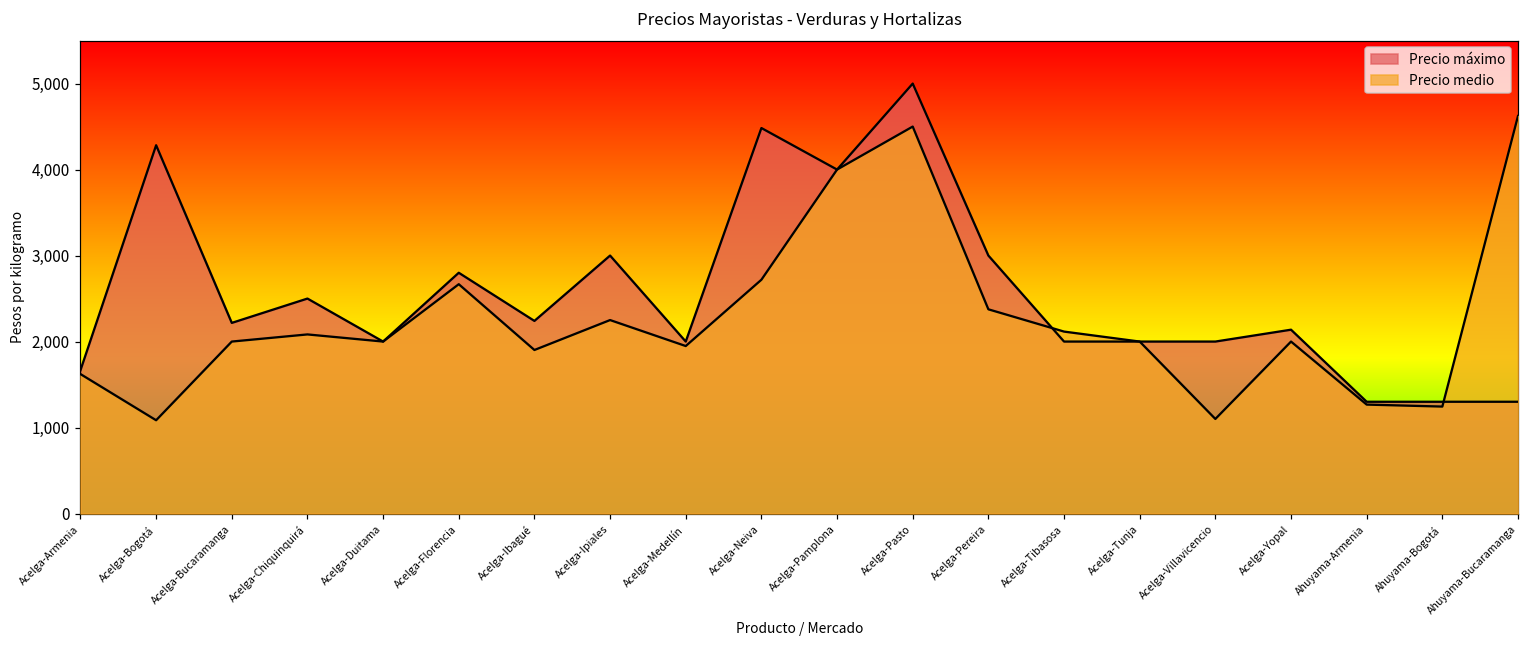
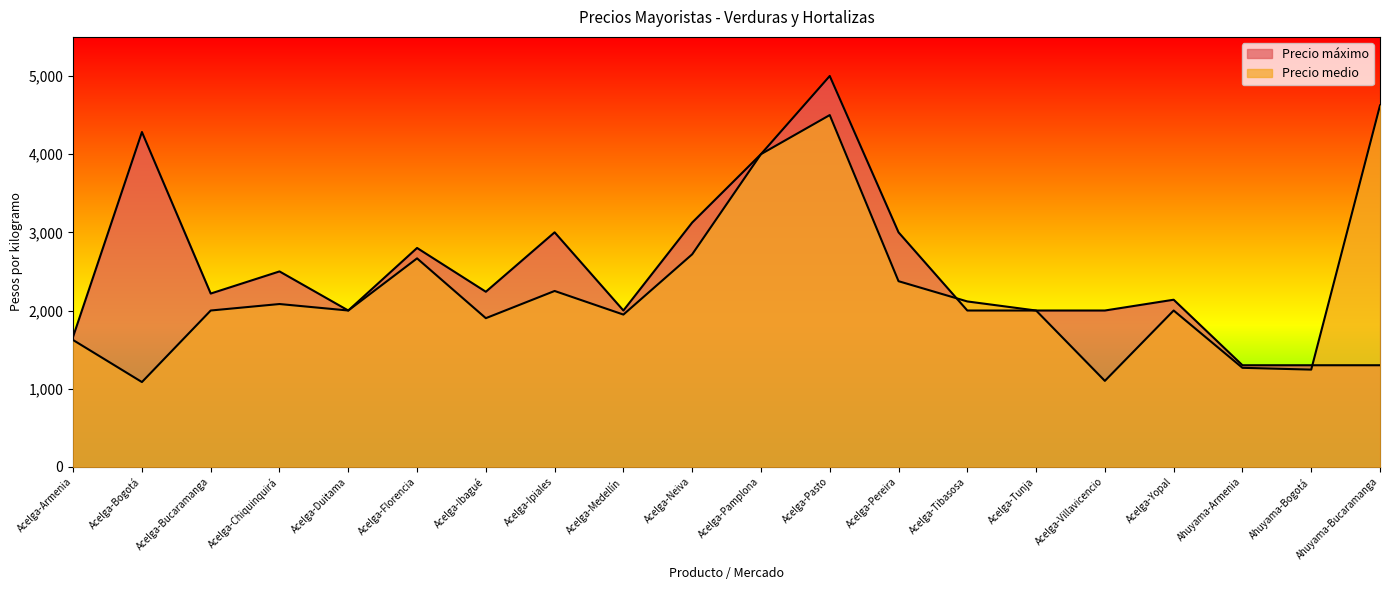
  {
    "Precio máximo": {
      "Acelga-Armenia": "1,700",
      "Acelga-Bogotá": "4,300",
      "Acelga-Bucaramanga": "2,200",
      "Acelga-Chiquinquirá": "2,500",
      "Acelga-Florencia": "2,800",
      "Acelga-Ibagué": "2,200",
      "Acelga-Ipiales": "3,000",
      "Acelga-Medellín": "2,000",
-     "Acelga-Neiva": "4,500",
+     "Acelga-Neiva": "3,100",
      "Acelga-Pasto": "5,000",
      "Acelga-Pereira": "3,000",
      "Acelga-Tibasosa": "2,000",
      "Acelga-Villavicencio": "2,000",
      "Acelga-Yopal": "2,100",
      "Ahuyama-Armenia": "1,300",
      "Ahuyama-Bogotá": "1,300",
      "Ahuyama-Bucaramanga": "1,300"
    },
    "Precio medio": {
      "Acelga-Armenia": "1,600",
      "Acelga-Bogotá": "1,100",
      "Acelga-Bucaramanga": "2,000",
      "Acelga-Chiquinquirá": "2,100",
      "Acelga-Florencia": "2,700",
      "Acelga-Ibagué": "1,900",
      "Acelga-Ipiales": "2,300",
      "Acelga-Medellín": "1,900",
      "Acelga-Neiva": "2,700",
      "Acelga-Pasto": "4,500",
      "Acelga-Pereira": "2,400",
      "Acelga-Tibasosa": "2,100",
      "Acelga-Villavicencio": "1,100",
      "Acelga-Yopal": "2,000",
      "Ahuyama-Armenia": "1,300",
      "Ahuyama-Bogotá": "1,200",
      "Ahuyama-Bucaramanga": "4,600"
    }
  }
